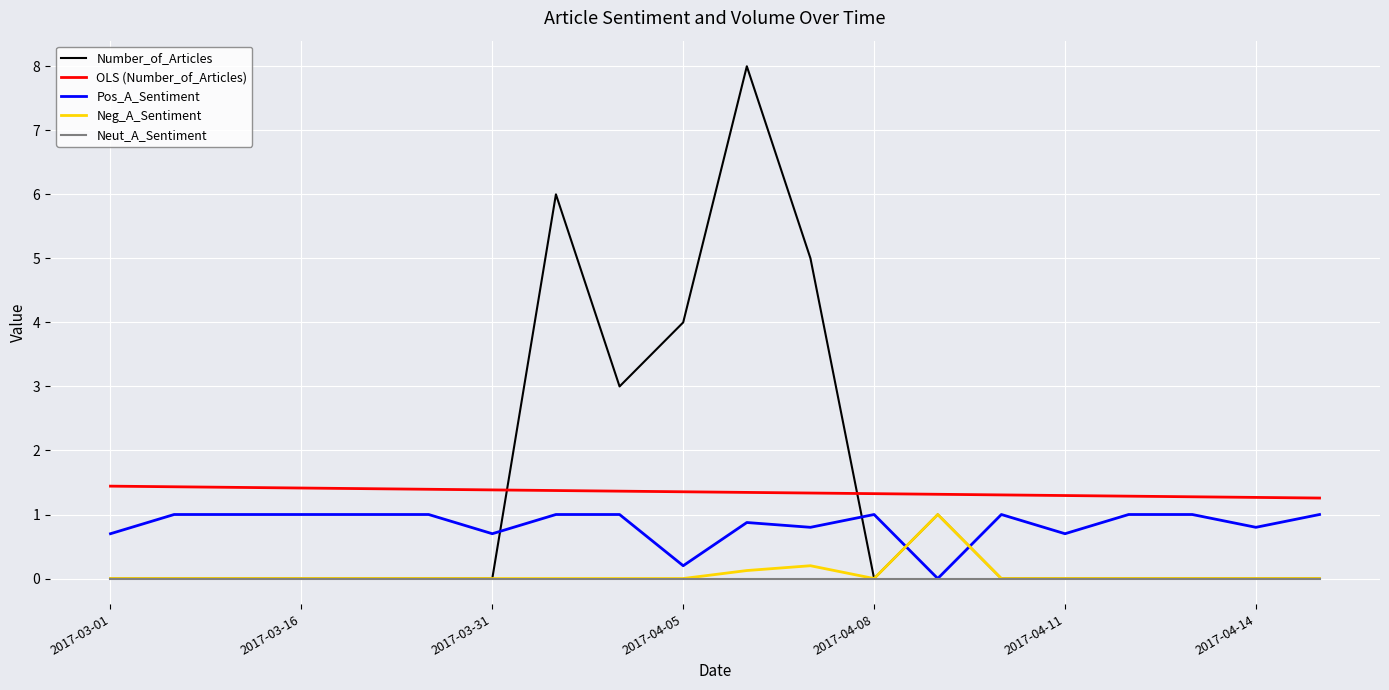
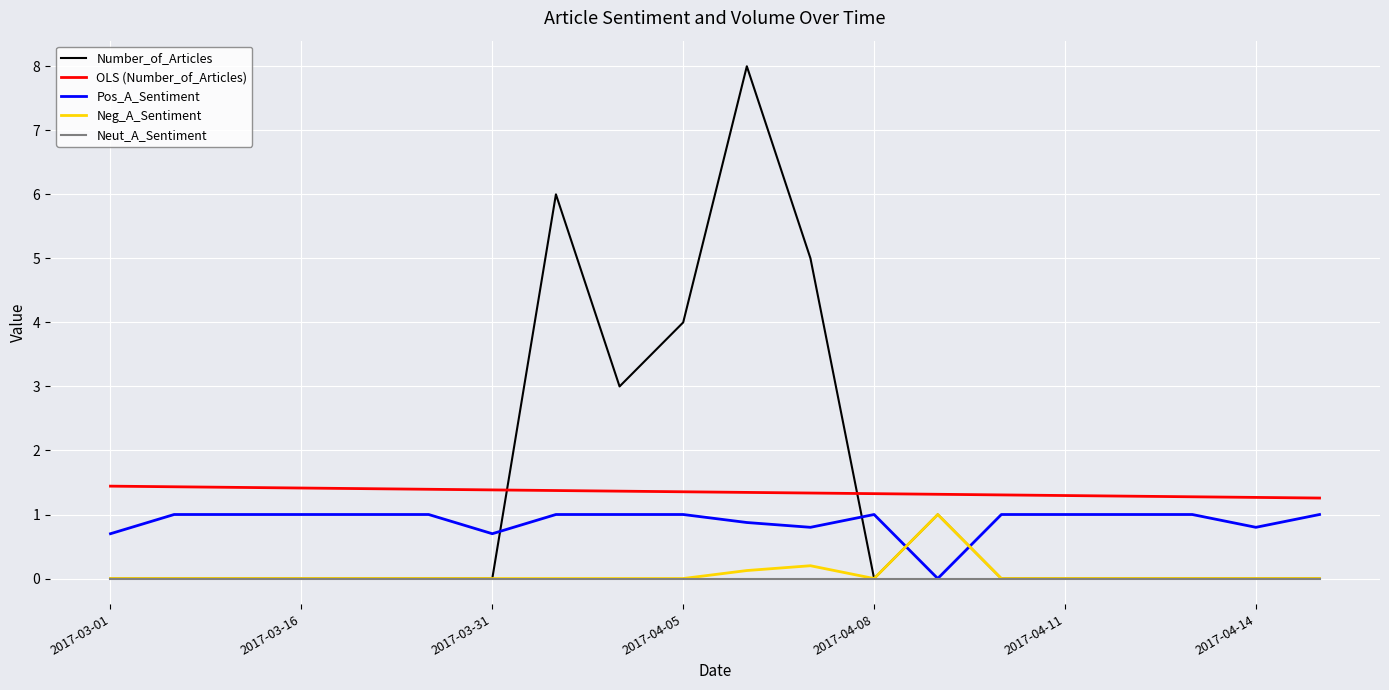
  {
    "Number_of_Articles": {
      "2017-04-05": 4.0
    },
    "OLS (Number_of_Articles)": {
      "2017-03-01": 1.4,
      "2017-03-16": 1.4,
      "2017-03-31": 1.4,
      "2017-04-05": 1.4,
      "2017-04-08": 1.3,
      "2017-04-11": 1.3,
      "2017-04-14": 1.3
    },
    "Pos_A_Sentiment": {
      "2017-03-01": 0.7,
      "2017-03-16": 1.0,
      "2017-03-31": 0.7,
-     "2017-04-05": 0.2,
+     "2017-04-05": 1.0,
      "2017-04-08": 1.0,
-     "2017-04-11": 0.7,
+     "2017-04-11": 1.0,
      "2017-04-14": 0.8
    }
  }
